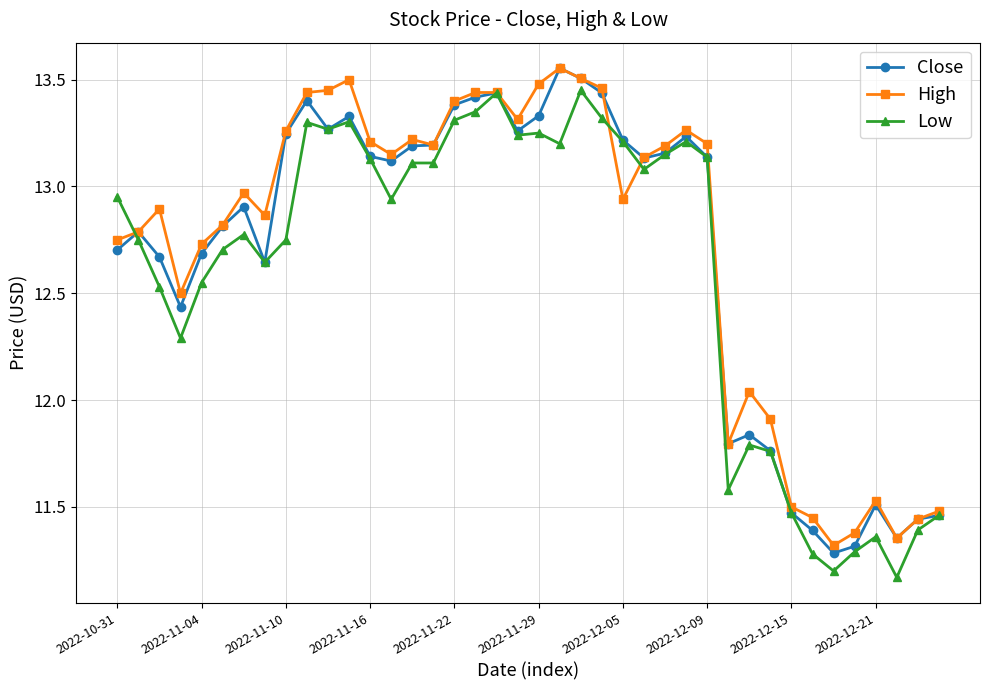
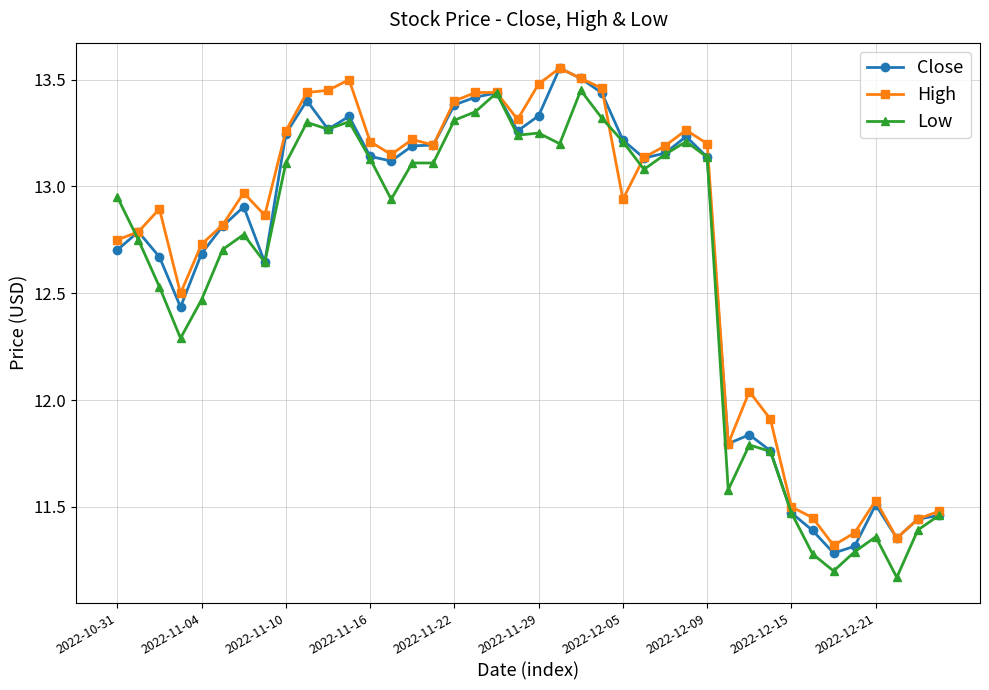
  {
    "Close": {
      "2022-10-31": 12.70,
      "2022-11-04": 12.69,
      "2022-11-10": 13.25,
      "2022-11-22": 13.38,
      "2022-11-29": 13.33,
      "2022-12-21": 11.51
    },
    "High": {
      "2022-10-31": 12.75,
      "2022-11-04": 12.73,
      "2022-11-10": 13.26,
      "2022-11-16": 13.21,
      "2022-11-22": 13.40,
      "2022-11-29": 13.48,
      "2022-12-05": 12.94,
      "2022-12-09": 13.20,
      "2022-12-15": 11.50,
      "2022-12-21": 11.53
    },
    "Low": {
      "2022-10-31": 12.95,
-     "2022-11-04": 12.55,
-     "2022-11-10": 12.75,
+     "2022-11-04": 12.47,
+     "2022-11-10": 13.11,
      "2022-11-22": 13.31,
      "2022-11-29": 13.25,
      "2022-12-21": 11.36
    }
  }
